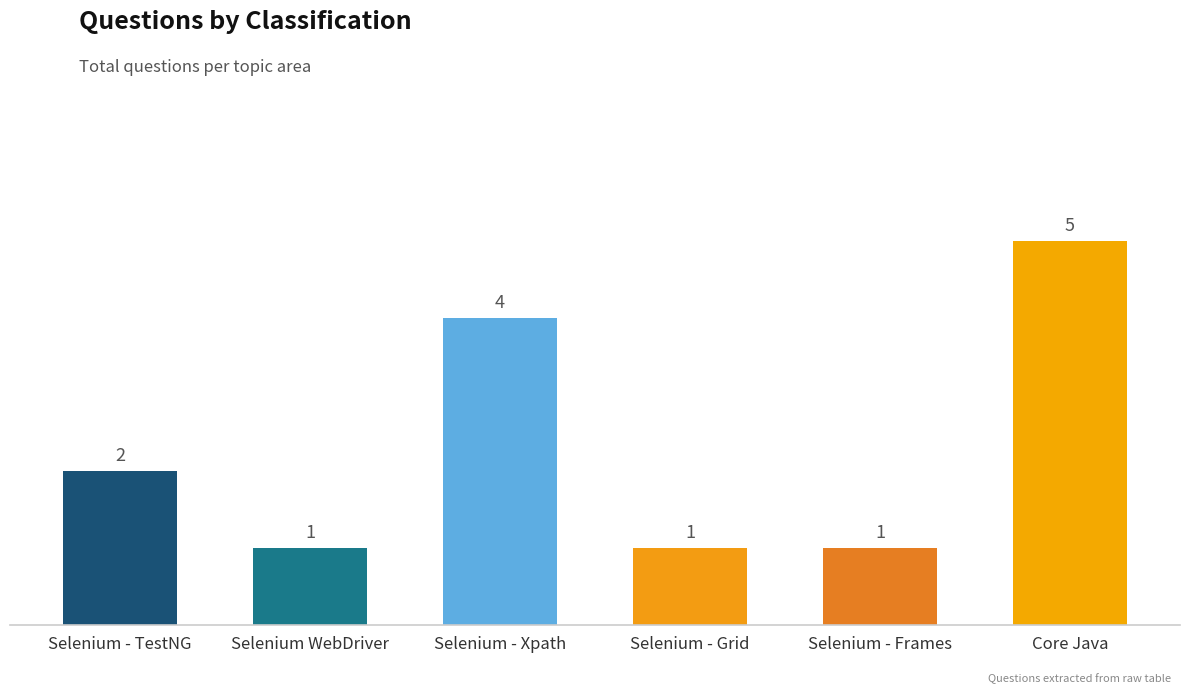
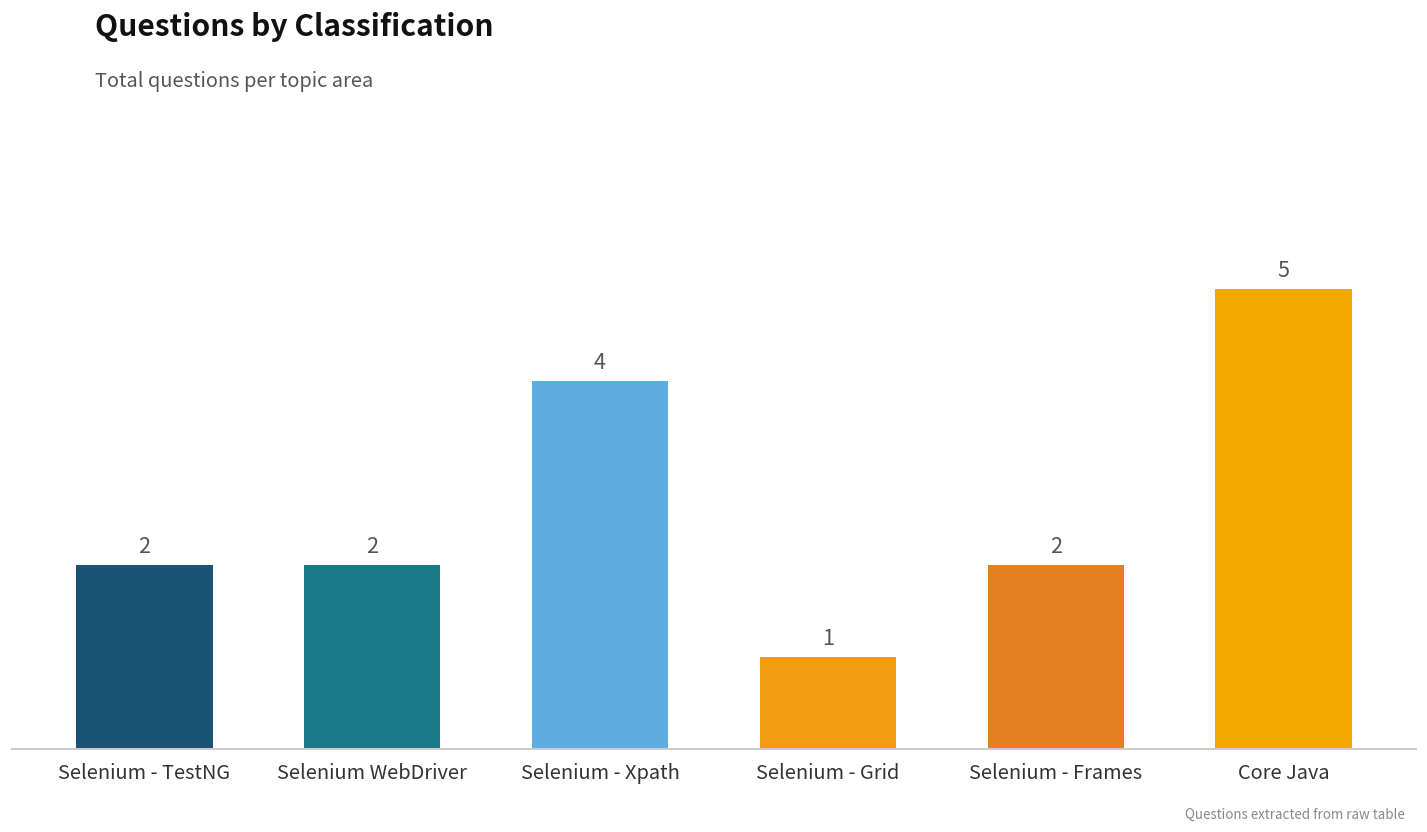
  {
    "Selenium - TestNG": 2,
-   "Selenium WebDriver": 1,
+   "Selenium WebDriver": 2,
    "Selenium - Xpath": 4,
    "Selenium - Grid": 1,
-   "Selenium - Frames": 1,
+   "Selenium - Frames": 2,
    "Core Java": 5
  }
